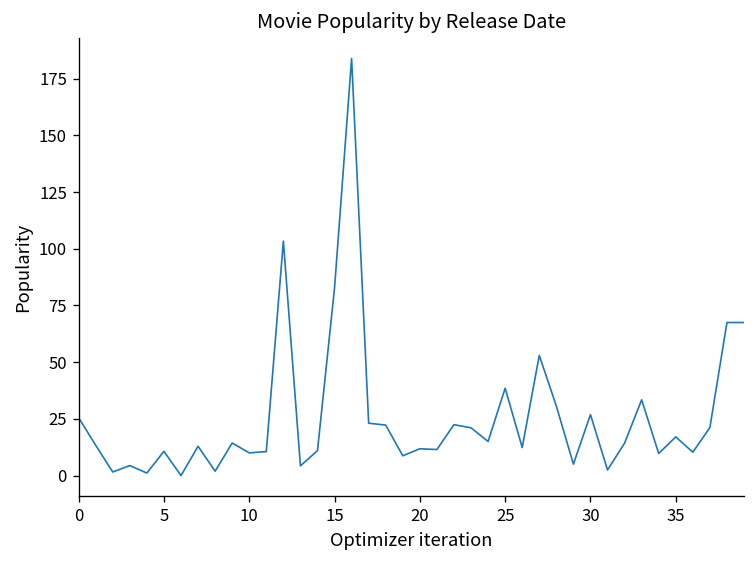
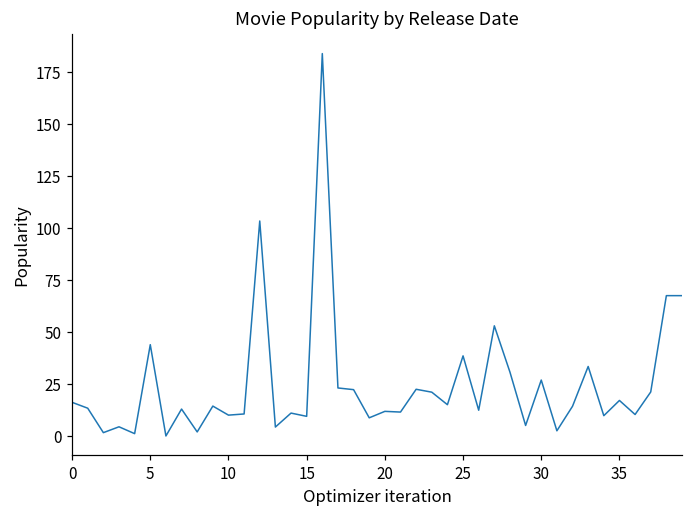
  {
-   "0": 26,
-   "5": 11,
+   "0": 16,
+   "5": 44,
    "10": 10,
-   "15": 83,
+   "15": 9,
    "20": 12,
    "25": 39,
    "30": 27,
    "35": 17
  }
